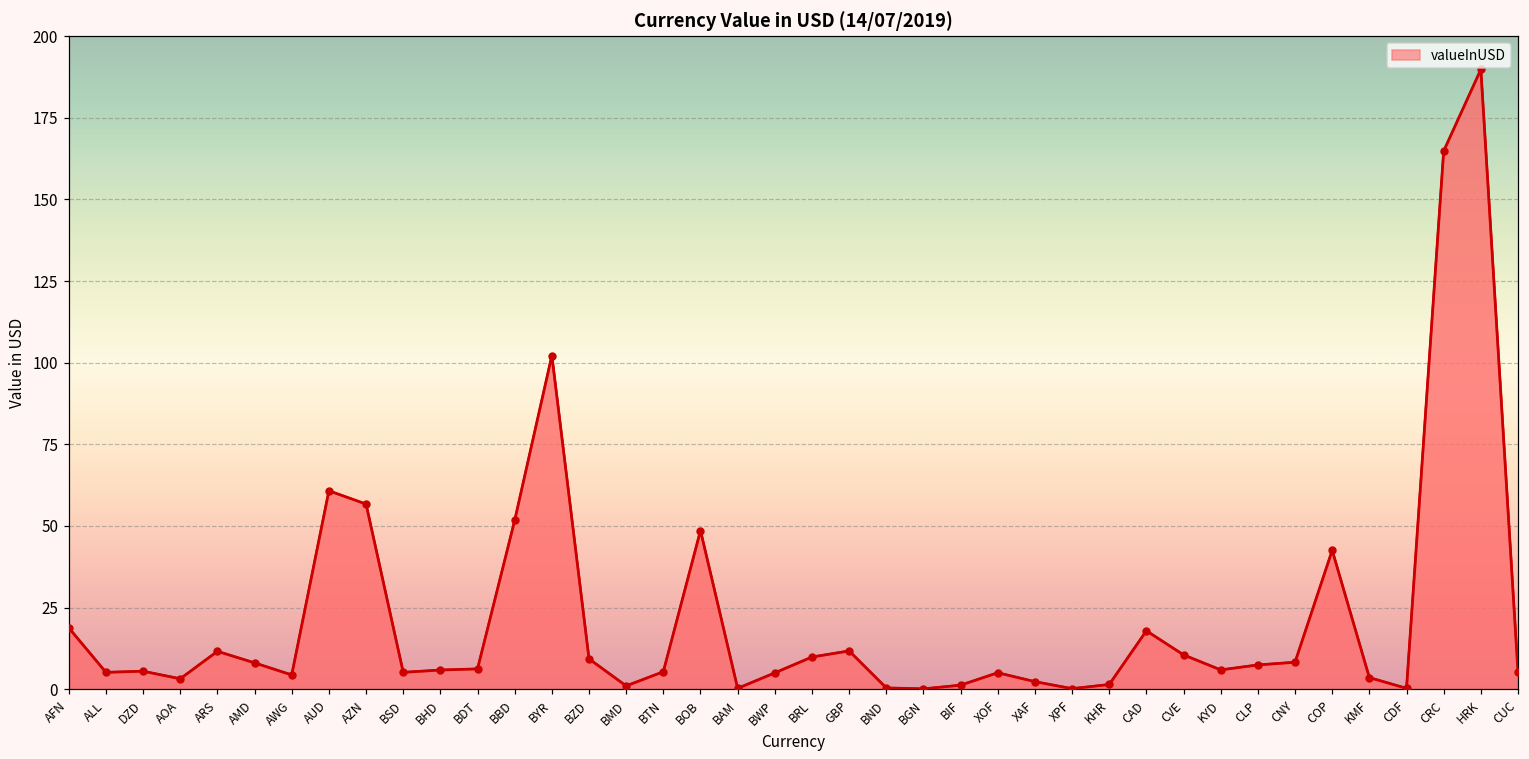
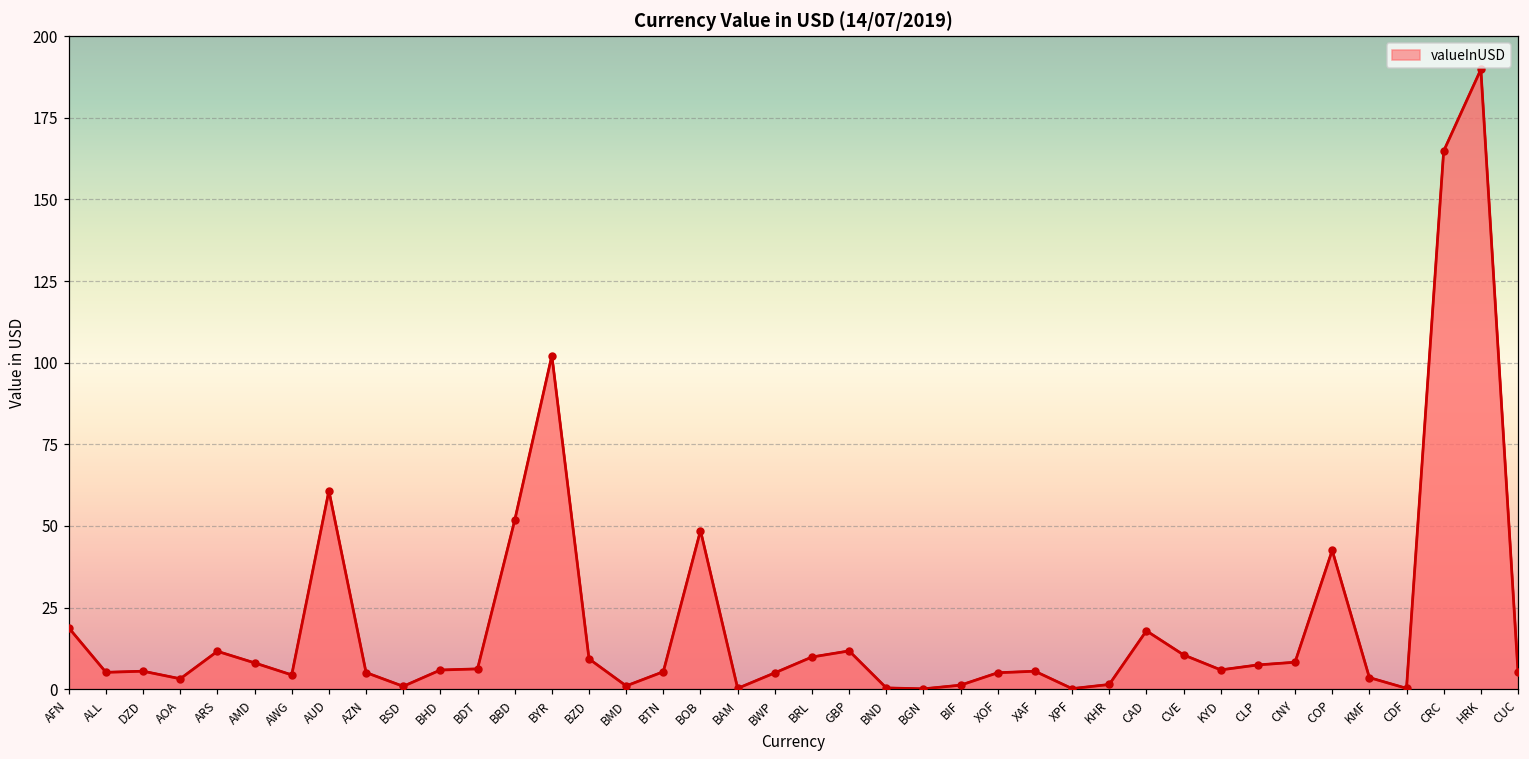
  {
    "AFN": 19,
    "ALL": 5,
    "DZD": 5,
    "AOA": 3,
    "ARS": 12,
    "AMD": 8,
    "AWG": 4,
    "AUD": 61,
-   "AZN": 57,
-   "BSD": 5,
+   "AZN": 5,
+   "BSD": 1,
    "BHD": 6,
    "BDT": 6,
    "BBD": 52,
    "BYR": 102,
    "BZD": 9,
    "BMD": 1,
    "BTN": 5,
    "BOB": 49,
    "BAM": 0,
    "BWP": 5,
    "BRL": 10,
    "GBP": 12,
    "BND": 0,
    "BGN": 0,
    "BIF": 1,
    "XOF": 5,
-   "XAF": 2,
+   "XAF": 5,
    "XPF": 0,
    "KHR": 1,
    "CAD": 18,
    "CVE": 10,
    "KYD": 6,
    "CLP": 7,
    "CNY": 8,
    "COP": 43,
    "KMF": 4,
    "CDF": 0,
    "CRC": 165,
    "HRK": 190,
    "CUC": 5
  }
